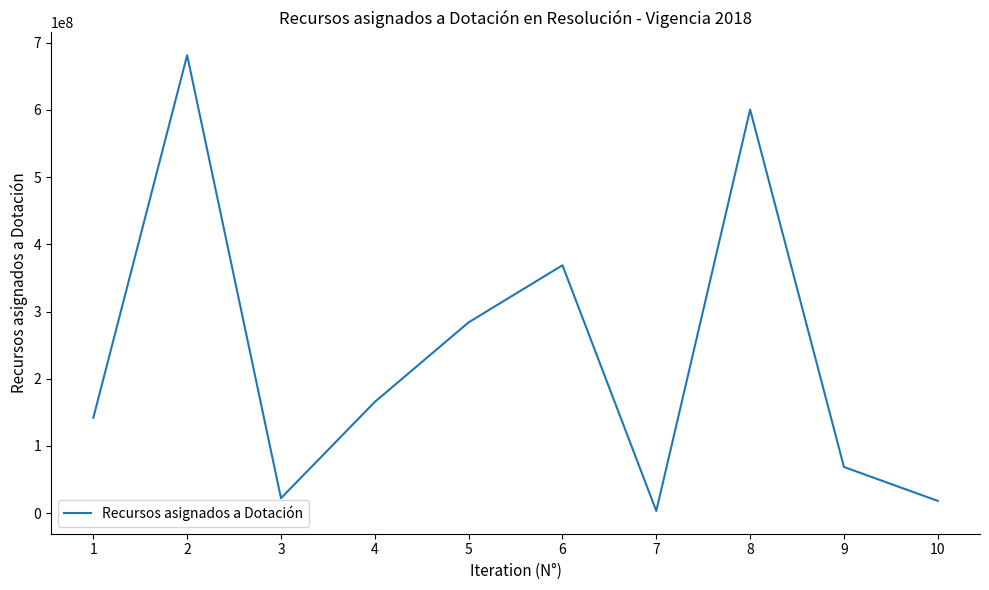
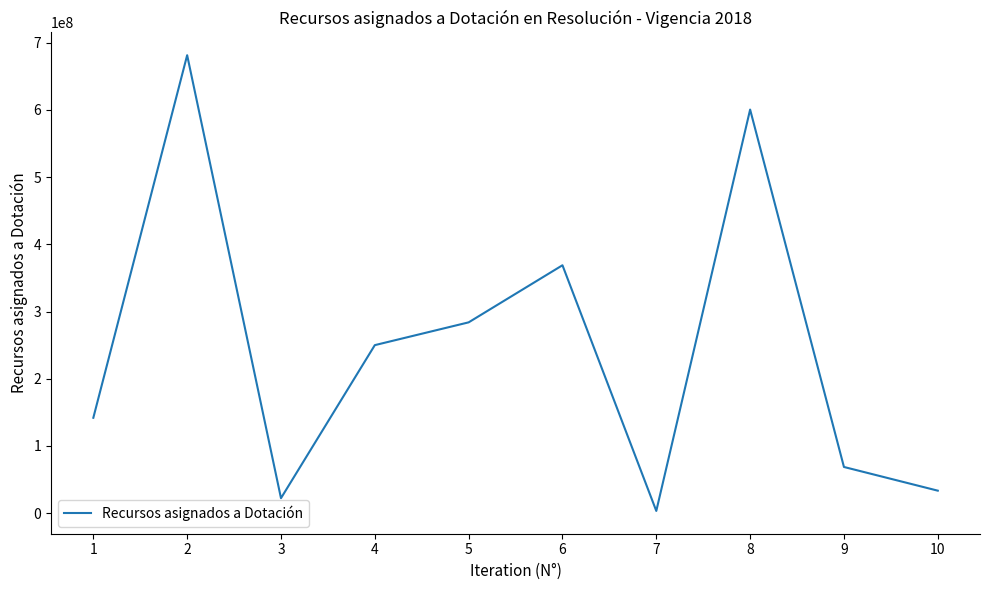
  {
    "1": 140000000,
    "2": 680000000,
    "3": 20000000,
-   "4": 170000000,
+   "4": 250000000,
    "5": 280000000,
    "6": 370000000,
    "7": 0,
    "8": 600000000,
    "9": 70000000,
-   "10": 20000000
+   "10": 30000000
  }
